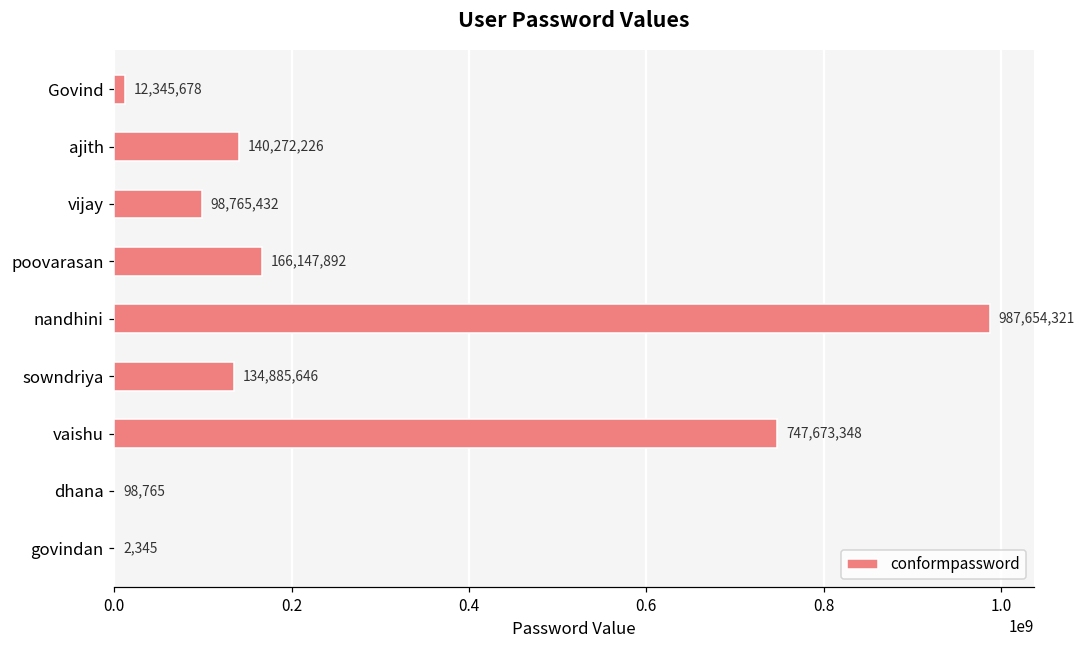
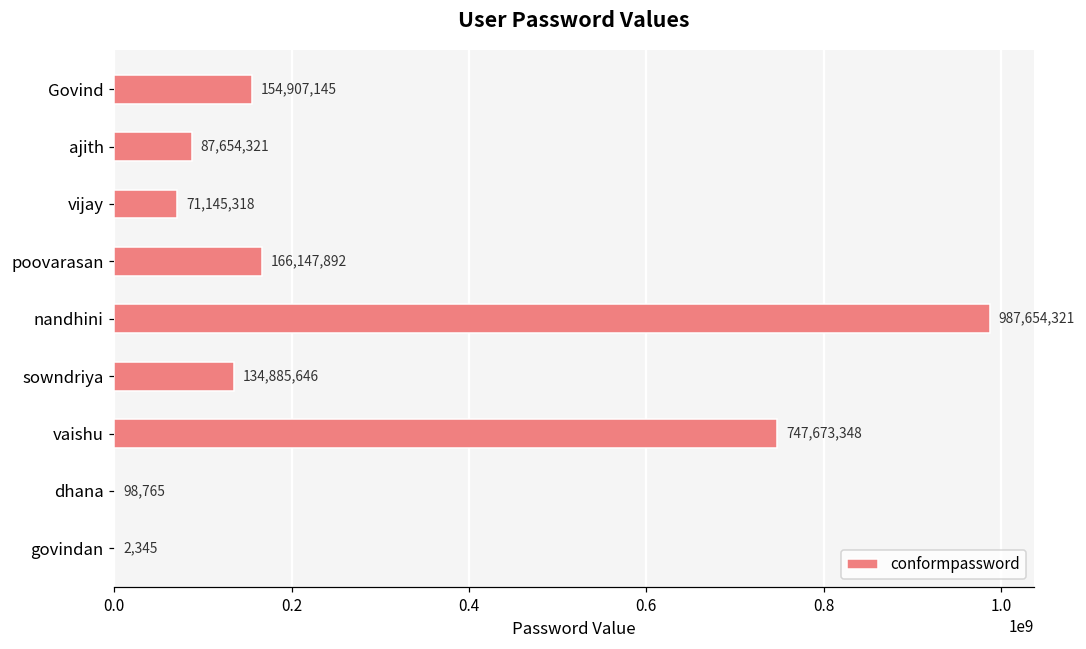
  {
-   "Govind": "12,345,678",
-   "ajith": "140,272,226",
-   "vijay": "98,765,432",
+   "Govind": "154,907,145",
+   "ajith": "87,654,321",
+   "vijay": "71,145,318",
    "poovarasan": "166,147,892",
    "nandhini": "987,654,321",
    "sowndriya": "134,885,646",
    "vaishu": "747,673,348",
    "dhana": "98,765",
    "govindan": "2,345"
  }
